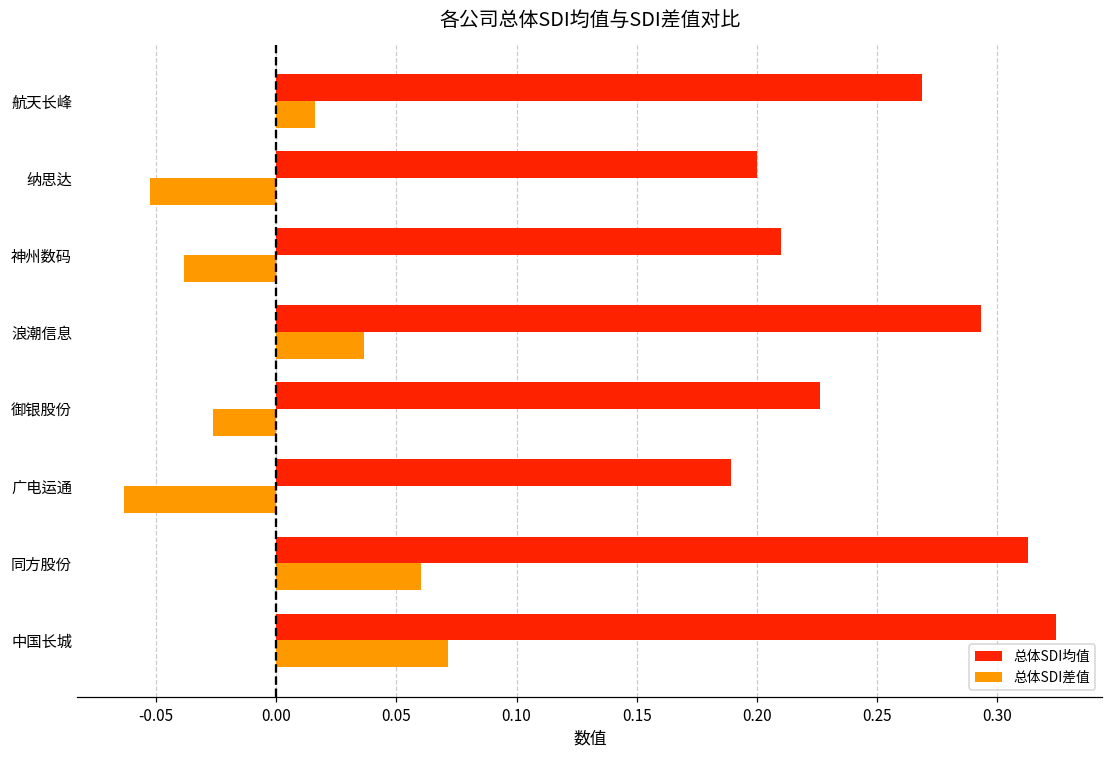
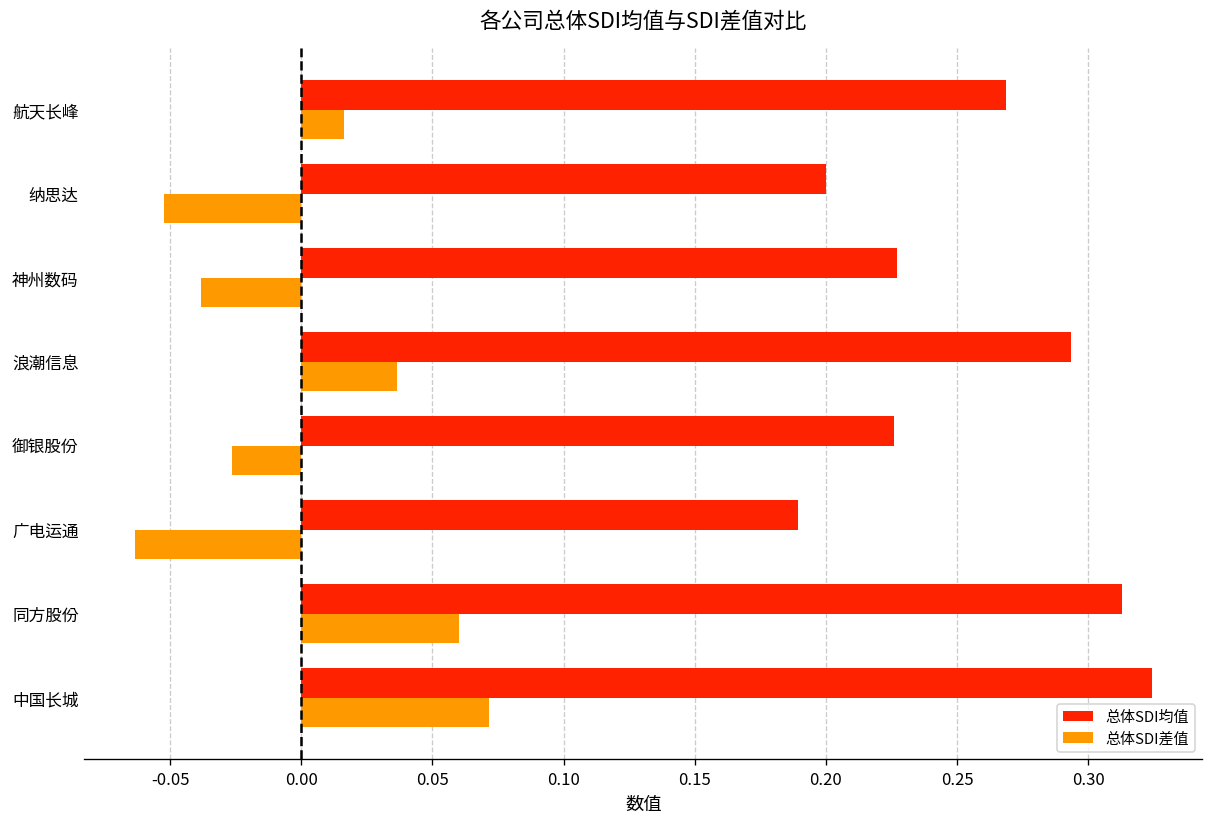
  {
    "总体SDI均值": {
      "航天长峰": 0.269,
      "纳思达": 0.200,
-     "神州数码": 0.210,
+     "神州数码": 0.227,
      "浪潮信息": 0.293,
      "御银股份": 0.226,
      "广电运通": 0.189,
      "同方股份": 0.313,
      "中国长城": 0.324
    },
    "总体SDI差值": {
      "航天长峰": 0.016,
      "纳思达": -0.053,
      "神州数码": -0.038,
      "浪潮信息": 0.037,
      "御银股份": -0.026,
      "广电运通": -0.063,
      "同方股份": 0.060,
      "中国长城": 0.072
    }
  }
